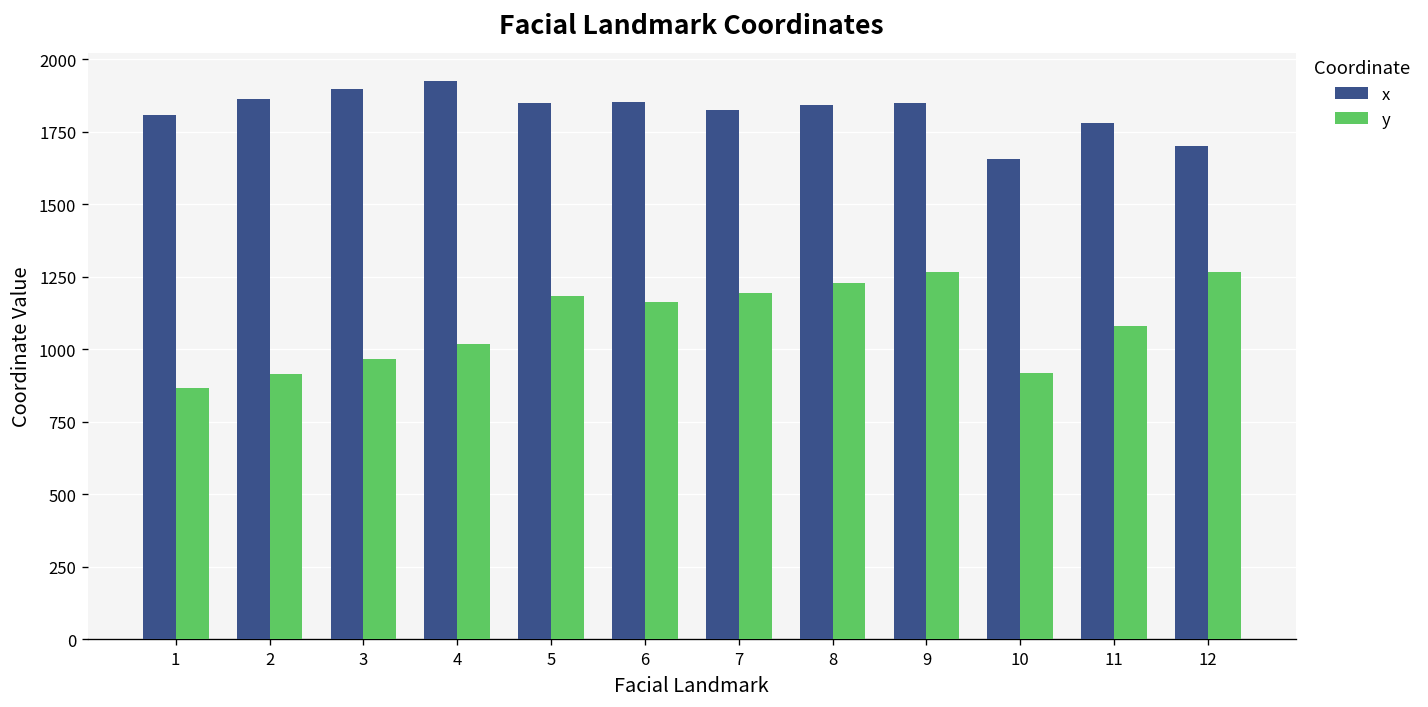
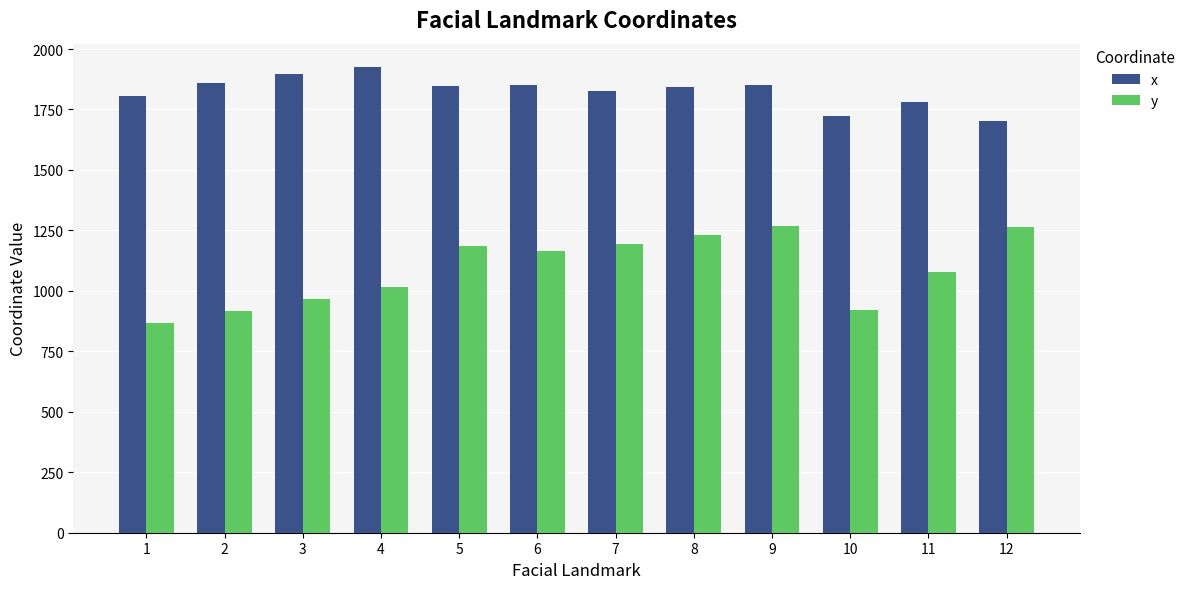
  {
    "x": {
      "1": 1810,
      "2": 1860,
      "3": 1900,
      "4": 1930,
      "5": 1850,
      "6": 1850,
      "7": 1830,
      "8": 1840,
      "9": 1850,
-     "10": 1650,
+     "10": 1720,
      "11": 1780,
      "12": 1700
    },
    "y": {
      "1": 870,
      "2": 920,
      "3": 970,
      "4": 1020,
      "5": 1180,
      "6": 1160,
      "7": 1190,
      "8": 1230,
      "9": 1270,
      "10": 920,
      "11": 1080,
      "12": 1270
    }
  }
